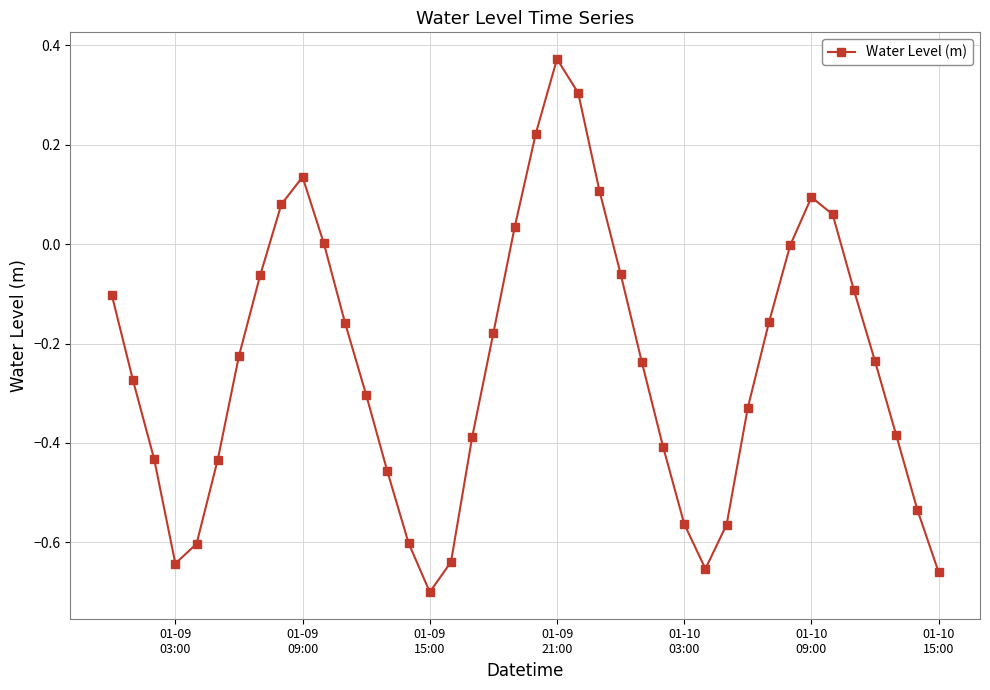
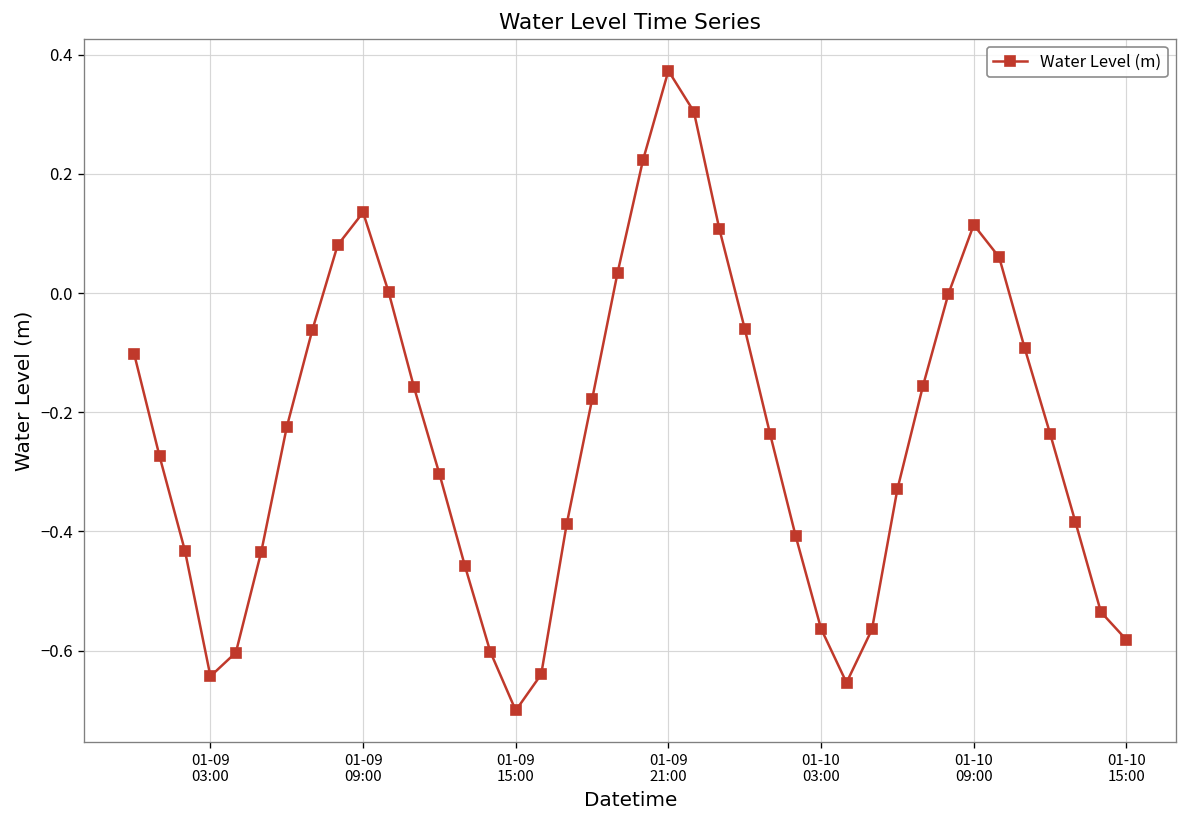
  {
    "01-09 03:00": -0.64,
    "01-09 09:00": 0.14,
    "01-09 15:00": -0.70,
    "01-09 21:00": 0.37,
    "01-10 03:00": -0.56,
-   "01-10 09:00": 0.09,
-   "01-10 15:00": -0.66
+   "01-10 09:00": 0.11,
+   "01-10 15:00": -0.58
  }
